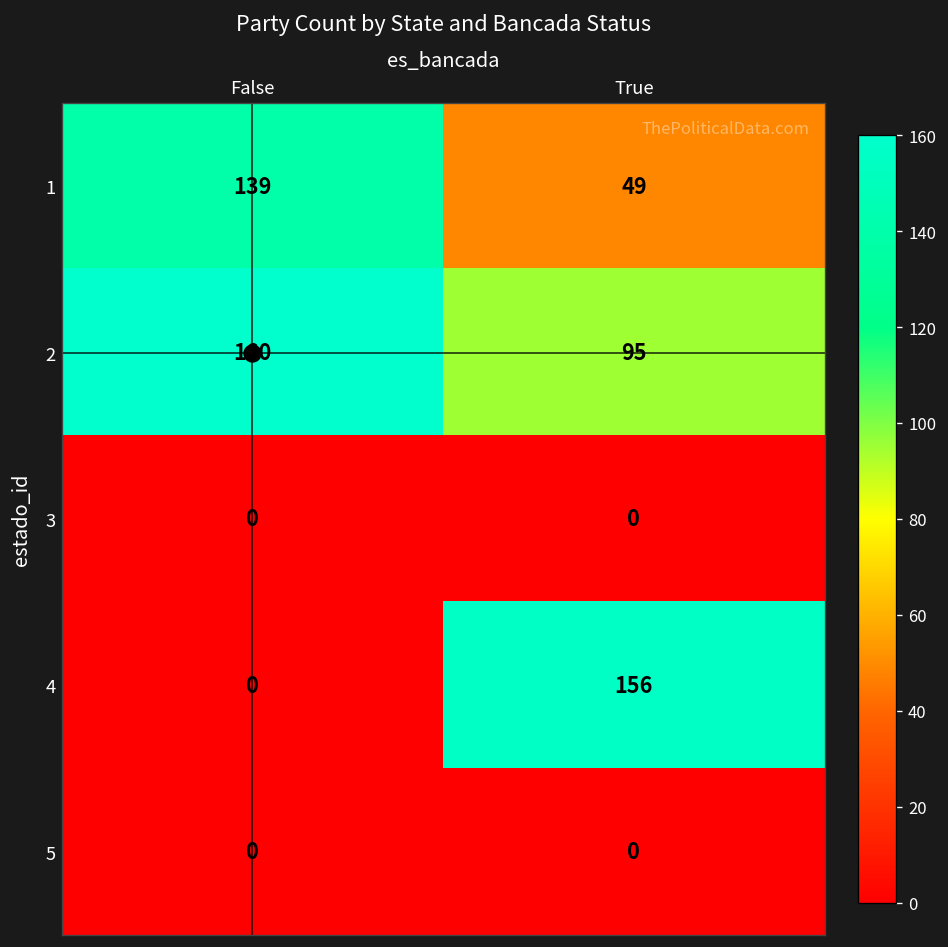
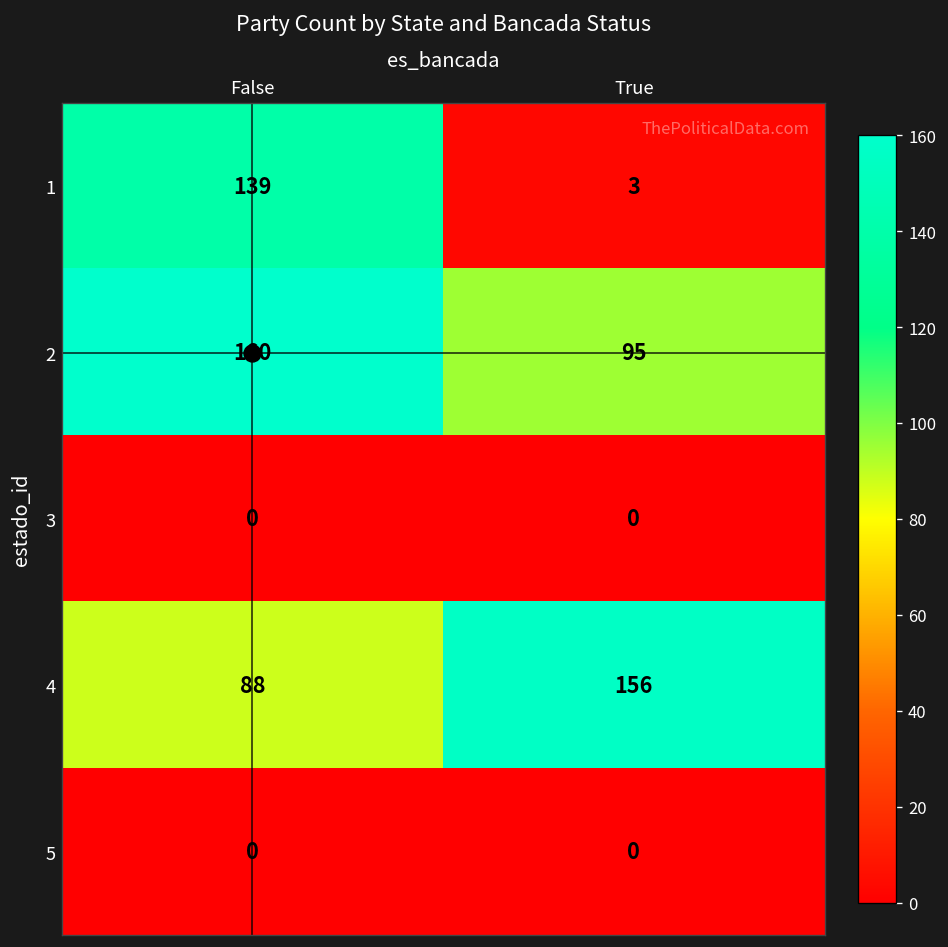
  {
    "1": {
      "False": 139,
-     "True": 49
+     "True": 3
    },
    "2": {
      "True": 95
    },
    "3": {
      "False": 0,
      "True": 0
    },
    "4": {
-     "False": 0,
+     "False": 88,
      "True": 156
    },
    "5": {
      "False": 0,
      "True": 0
    }
  }
